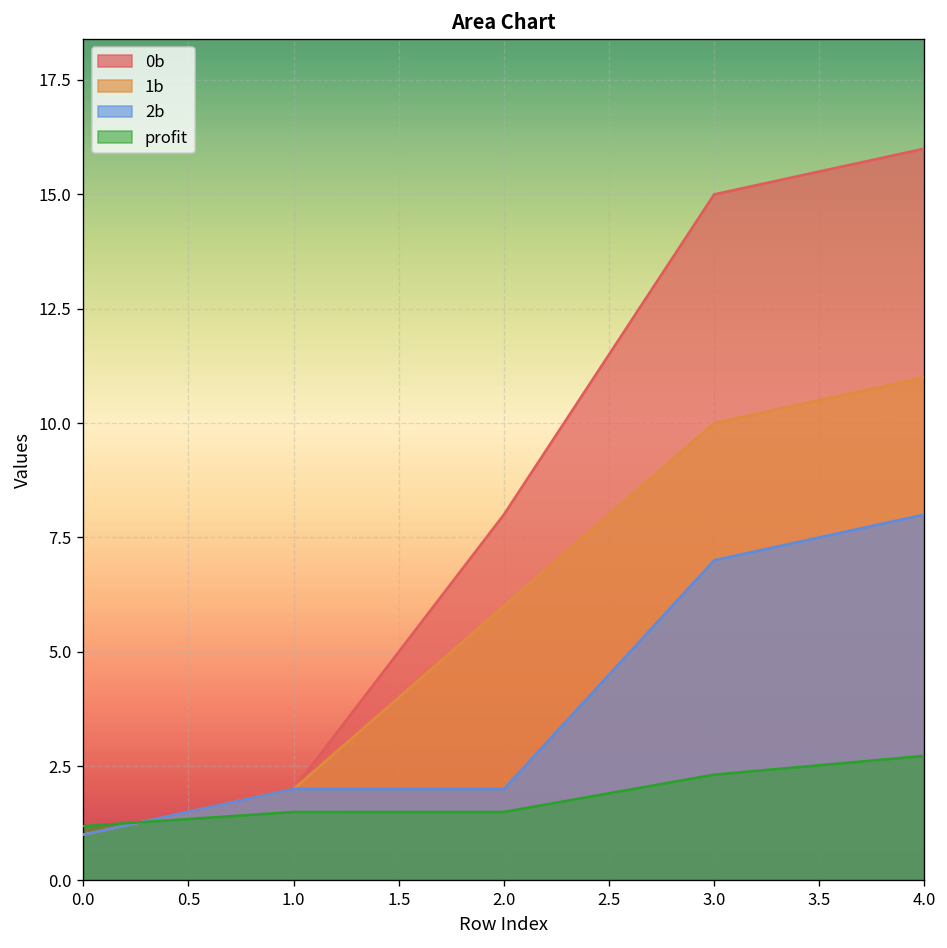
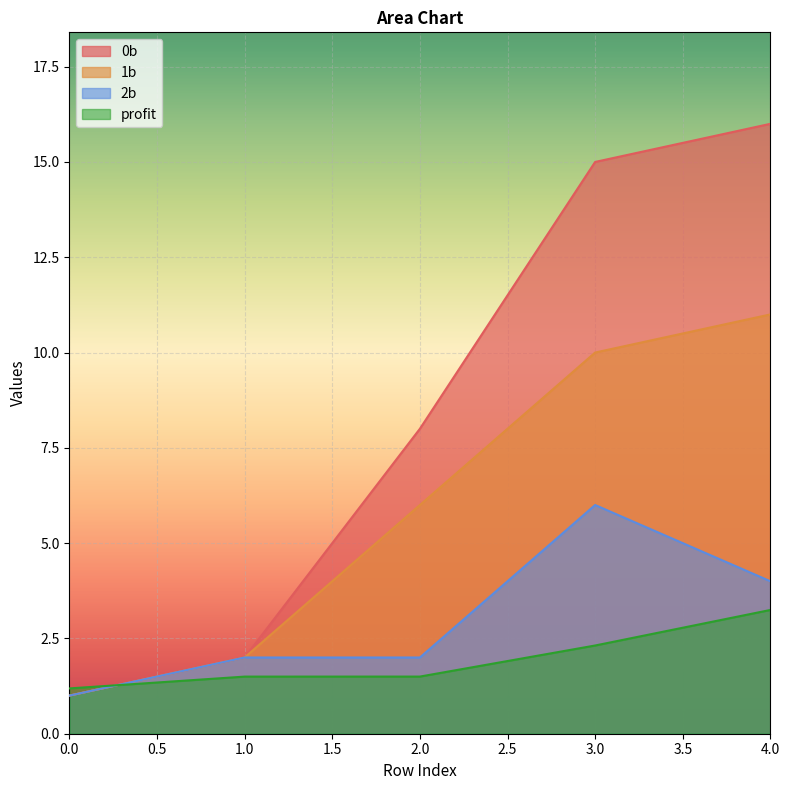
  {
    "2b": {
      "2.0": 2,
-     "3.0": 7,
-     "4.0": 8
+     "3.0": 6,
+     "4.0": 4
    },
    "profit": {
      "0.0": 1.2,
      "1.0": 1.5,
      "2.0": 1.5,
      "3.0": 2.3,
-     "4.0": 2.7
+     "4.0": 3.2
    }
  }
